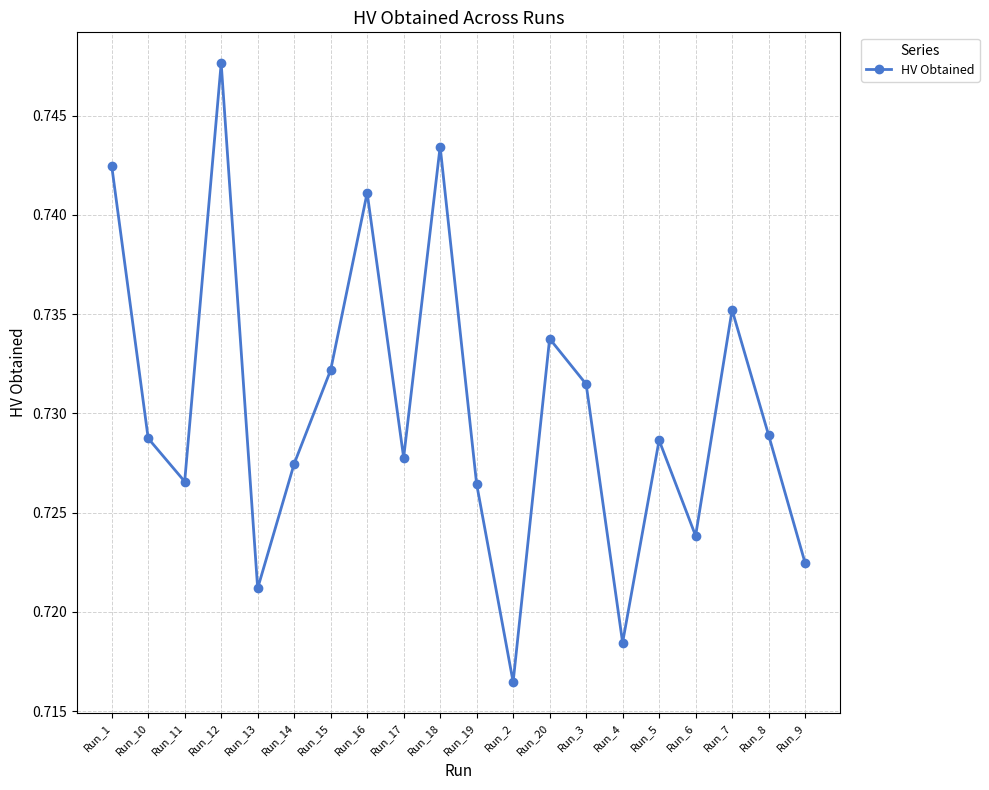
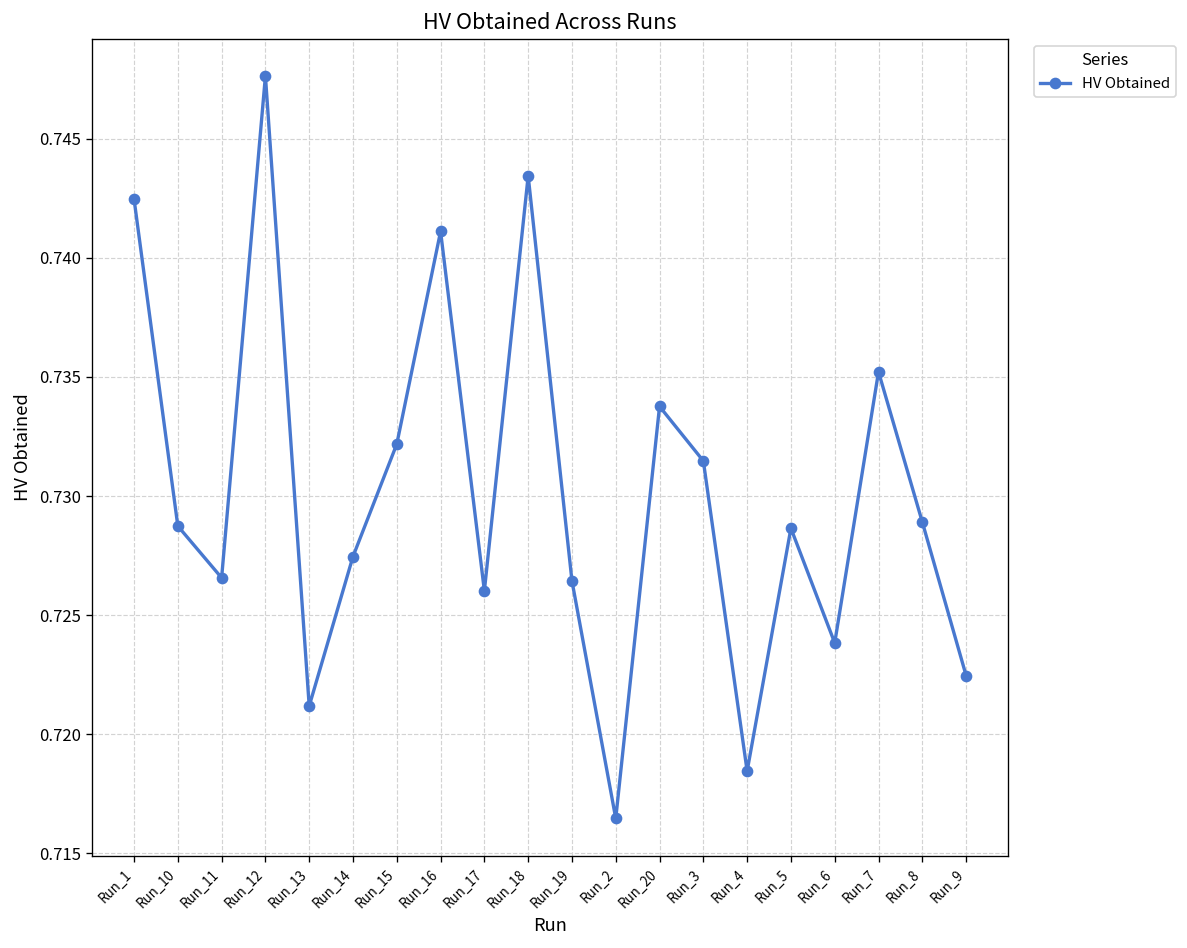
  {
    "Run_1": 0.7425,
    "Run_10": 0.7287,
    "Run_11": 0.7266,
    "Run_12": 0.7476,
    "Run_13": 0.7212,
    "Run_14": 0.7275,
    "Run_15": 0.7322,
    "Run_16": 0.7411,
-   "Run_17": 0.7278,
+   "Run_17": 0.7260,
    "Run_18": 0.7434,
    "Run_19": 0.7264,
    "Run_2": 0.7165,
    "Run_20": 0.7338,
    "Run_3": 0.7315,
    "Run_4": 0.7185,
    "Run_5": 0.7286,
    "Run_6": 0.7238,
    "Run_7": 0.7352,
    "Run_8": 0.7289,
    "Run_9": 0.7225
  }
